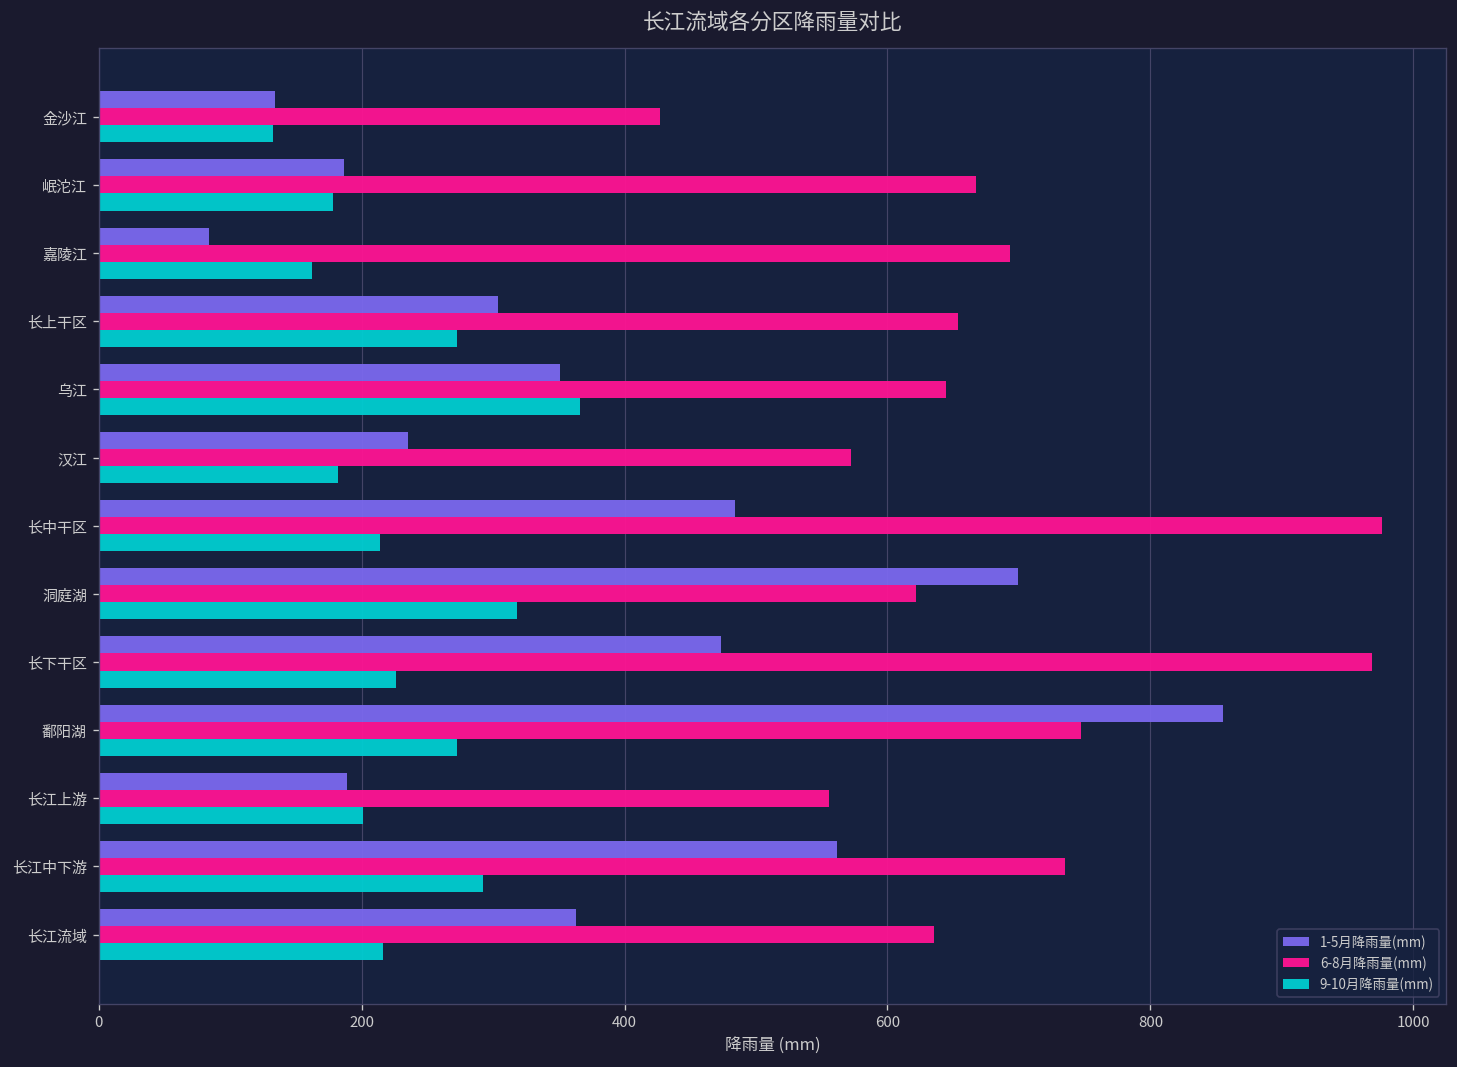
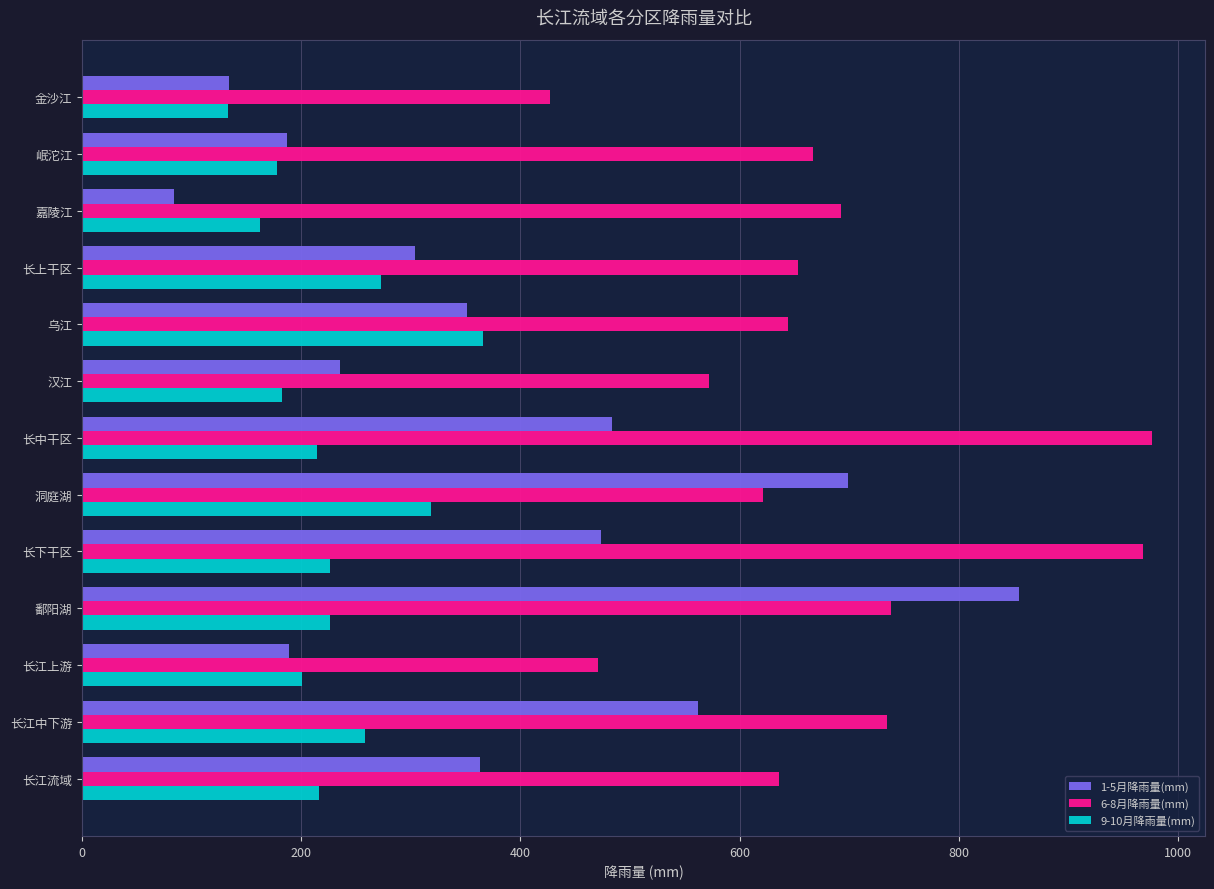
  {
    "1-5月降雨量(mm)": {
      "金沙江": 134,
      "岷沱江": 187,
      "嘉陵江": 84,
      "长上干区": 304,
      "乌江": 351,
      "汉江": 235,
      "长中干区": 484,
      "洞庭湖": 699,
      "长下干区": 473,
      "鄱阳湖": 855,
      "长江上游": 189,
      "长江中下游": 562,
      "长江流域": 363
    },
    "6-8月降雨量(mm)": {
      "金沙江": 427,
      "岷沱江": 667,
      "嘉陵江": 693,
      "长上干区": 654,
      "乌江": 645,
      "汉江": 573,
      "长中干区": 976,
      "洞庭湖": 622,
      "长下干区": 969,
-     "鄱阳湖": 748,
-     "长江上游": 556,
+     "鄱阳湖": 739,
+     "长江上游": 471,
      "长江中下游": 735,
      "长江流域": 636
    },
    "9-10月降雨量(mm)": {
      "金沙江": 133,
      "岷沱江": 178,
      "嘉陵江": 162,
      "长上干区": 273,
      "乌江": 366,
      "汉江": 182,
      "长中干区": 214,
      "洞庭湖": 319,
      "长下干区": 226,
-     "鄱阳湖": 272,
+     "鄱阳湖": 226,
      "长江上游": 201,
-     "长江中下游": 293,
+     "长江中下游": 258,
      "长江流域": 217
    }
  }
